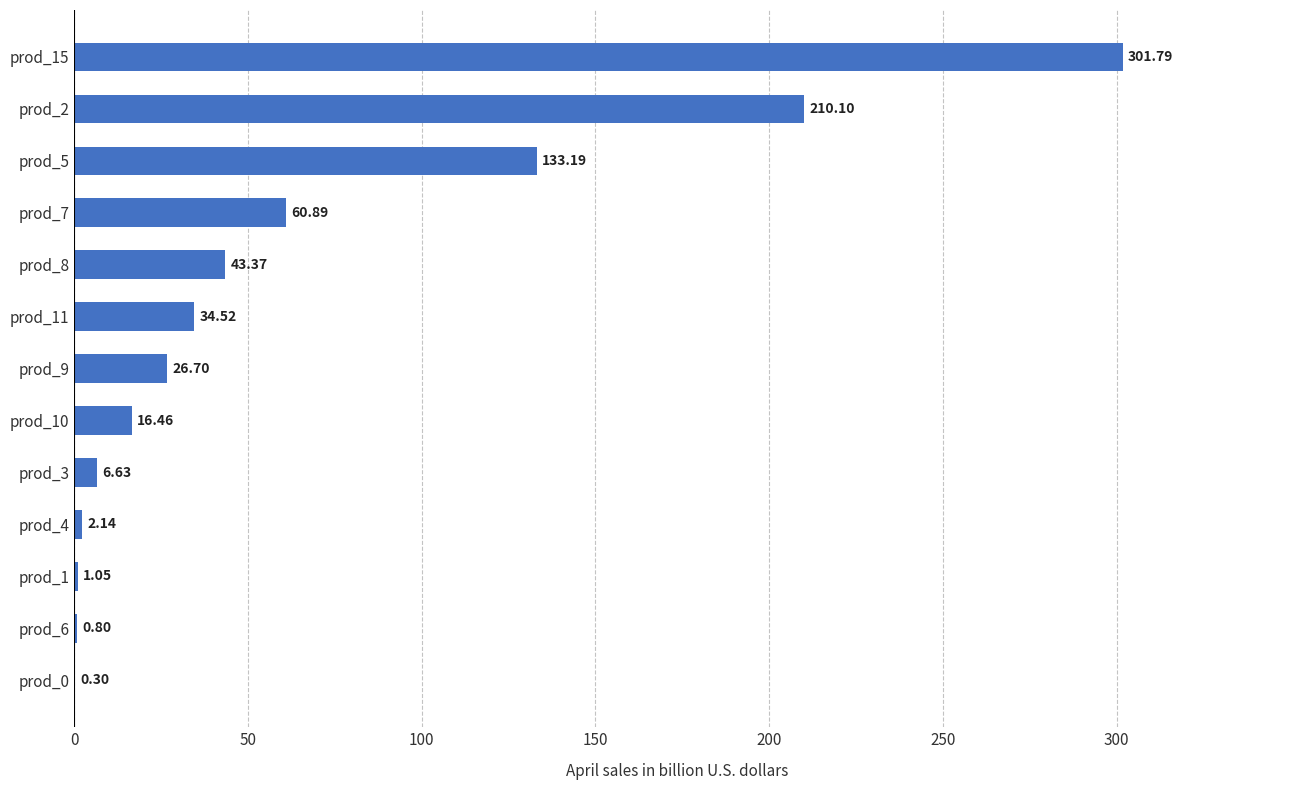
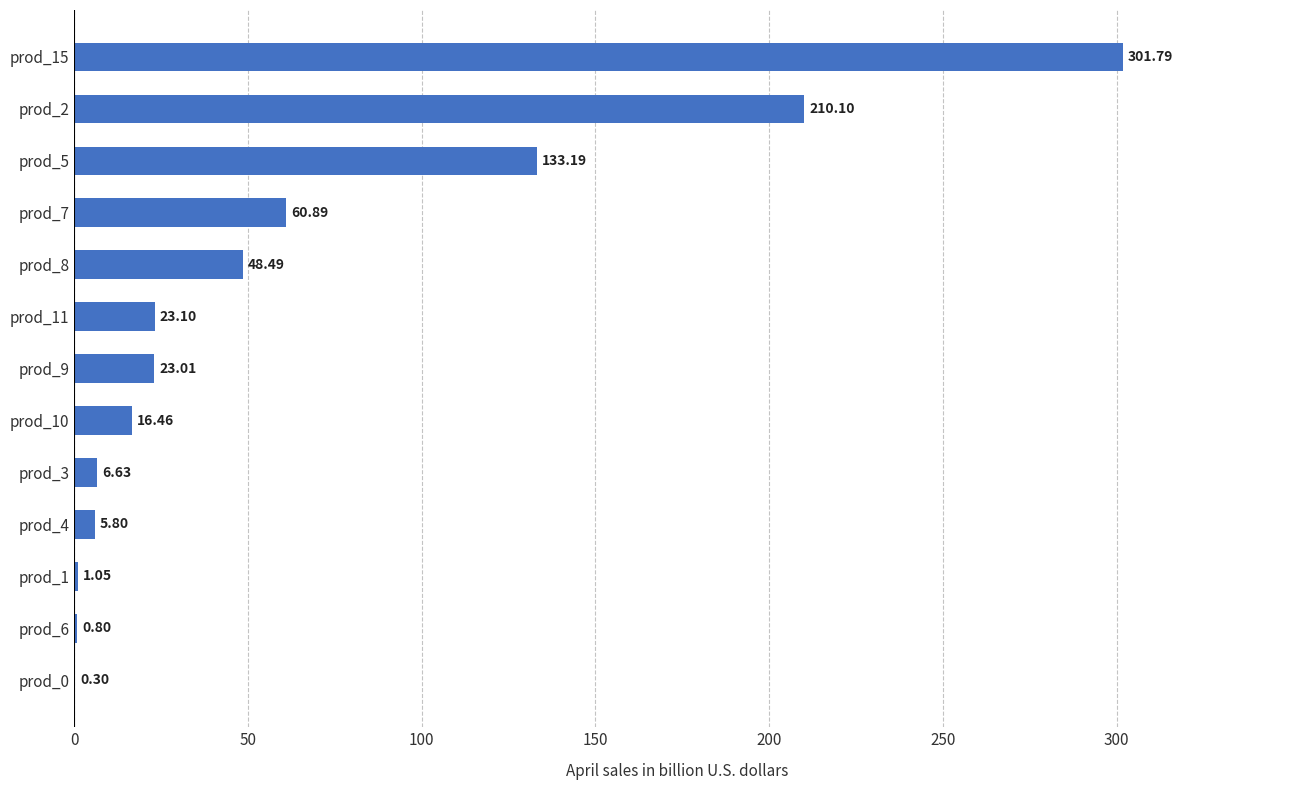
  {
-   "prod_8": 43.37,
-   "prod_11": 34.52,
-   "prod_9": 26.70,
-   "prod_4": 2.14
+   "prod_8": 48.49,
+   "prod_11": 23.10,
+   "prod_9": 23.01,
+   "prod_4": 5.80
  }
